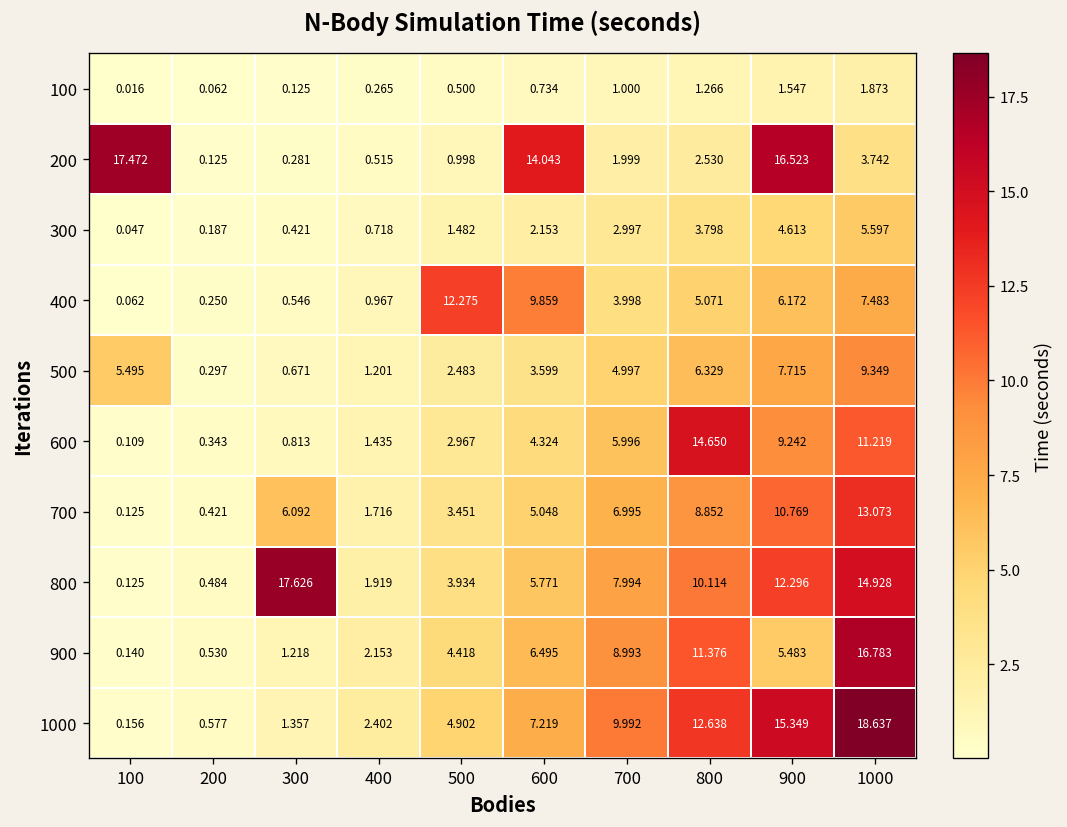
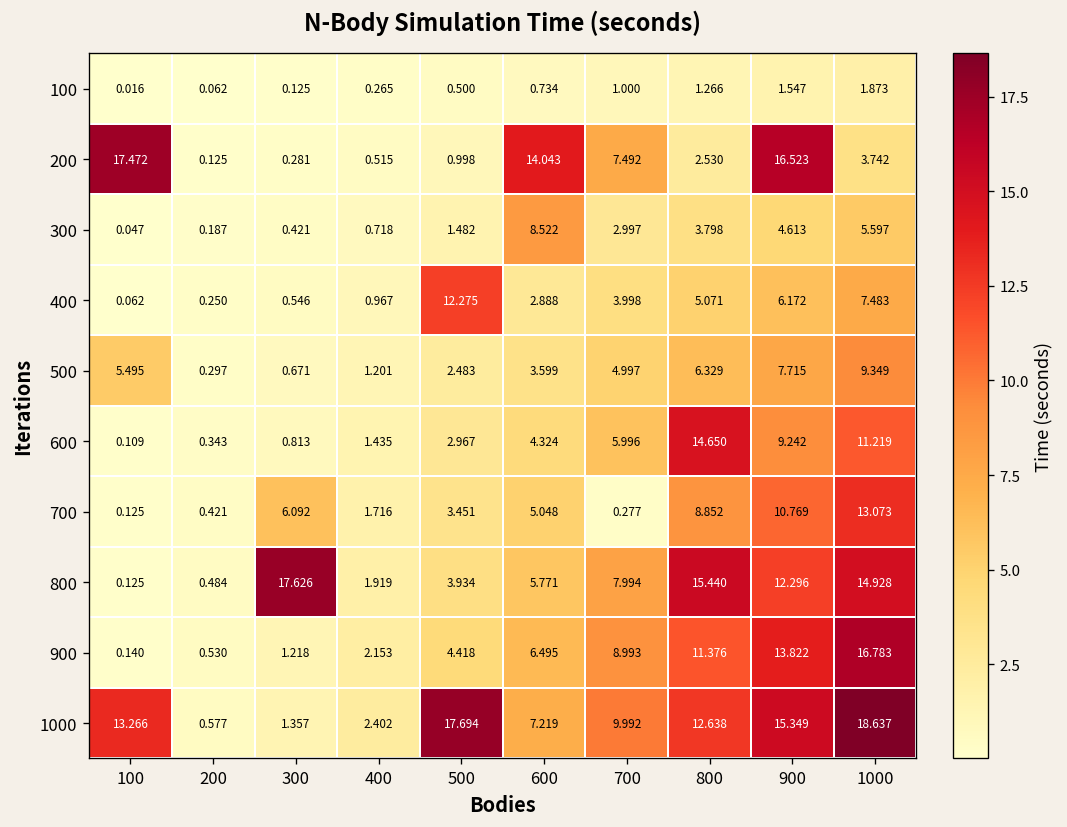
  {
    "100": {
      "100": 0.016,
      "200": 0.062,
      "300": 0.125,
      "400": 0.265,
      "500": 0.500,
      "600": 0.734,
      "700": 1.000,
      "800": 1.266,
      "900": 1.547,
      "1000": 1.873
    },
    "200": {
      "100": 17.472,
      "200": 0.125,
      "300": 0.281,
      "400": 0.515,
      "500": 0.998,
      "600": 14.043,
-     "700": 1.999,
+     "700": 7.492,
      "800": 2.530,
      "900": 16.523,
      "1000": 3.742
    },
    "300": {
      "100": 0.047,
      "200": 0.187,
      "300": 0.421,
      "400": 0.718,
      "500": 1.482,
-     "600": 2.153,
+     "600": 8.522,
      "700": 2.997,
      "800": 3.798,
      "900": 4.613,
      "1000": 5.597
    },
    "400": {
      "100": 0.062,
      "200": 0.250,
      "300": 0.546,
      "400": 0.967,
      "500": 12.275,
-     "600": 9.859,
+     "600": 2.888,
      "700": 3.998,
      "800": 5.071,
      "900": 6.172,
      "1000": 7.483
    },
    "500": {
      "100": 5.495,
      "200": 0.297,
      "300": 0.671,
      "400": 1.201,
      "500": 2.483,
      "600": 3.599,
      "700": 4.997,
      "800": 6.329,
      "900": 7.715,
      "1000": 9.349
    },
    "600": {
      "100": 0.109,
      "200": 0.343,
      "300": 0.813,
      "400": 1.435,
      "500": 2.967,
      "600": 4.324,
      "700": 5.996,
      "800": 14.650,
      "900": 9.242,
      "1000": 11.219
    },
    "700": {
      "100": 0.125,
      "200": 0.421,
      "300": 6.092,
      "400": 1.716,
      "500": 3.451,
      "600": 5.048,
-     "700": 6.995,
+     "700": 0.277,
      "800": 8.852,
      "900": 10.769,
      "1000": 13.073
    },
    "800": {
      "100": 0.125,
      "200": 0.484,
      "300": 17.626,
      "400": 1.919,
      "500": 3.934,
      "600": 5.771,
      "700": 7.994,
-     "800": 10.114,
+     "800": 15.440,
      "900": 12.296,
      "1000": 14.928
    },
    "900": {
      "100": 0.140,
      "200": 0.530,
      "300": 1.218,
      "400": 2.153,
      "500": 4.418,
      "600": 6.495,
      "700": 8.993,
      "800": 11.376,
-     "900": 5.483,
+     "900": 13.822,
      "1000": 16.783
    },
    "1000": {
-     "100": 0.156,
+     "100": 13.266,
      "200": 0.577,
      "300": 1.357,
      "400": 2.402,
-     "500": 4.902,
+     "500": 17.694,
      "600": 7.219,
      "700": 9.992,
      "800": 12.638,
      "900": 15.349,
      "1000": 18.637
    }
  }
